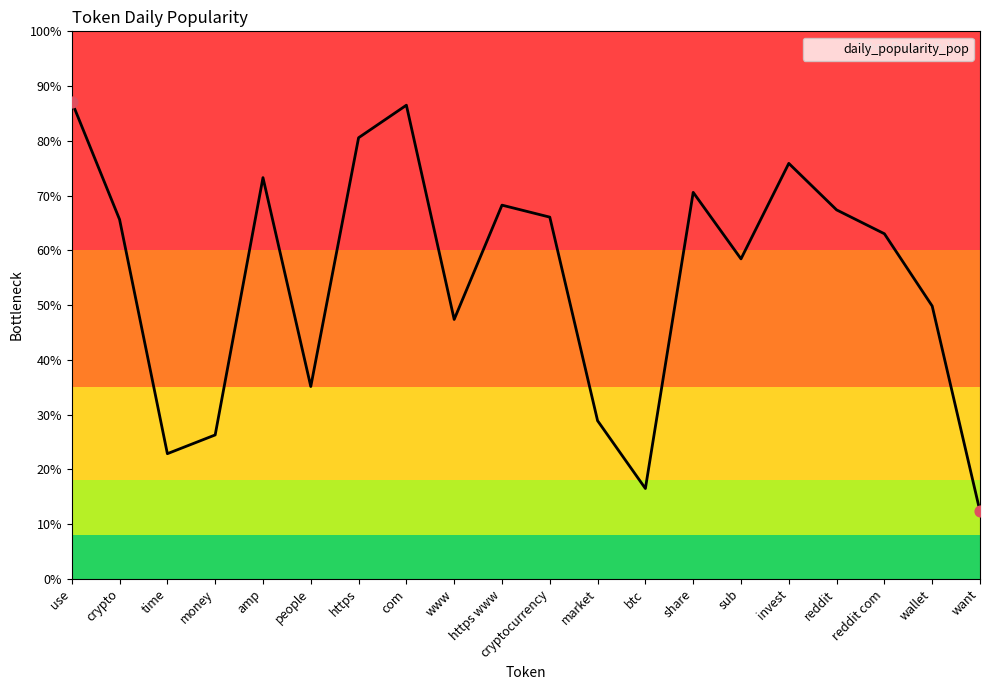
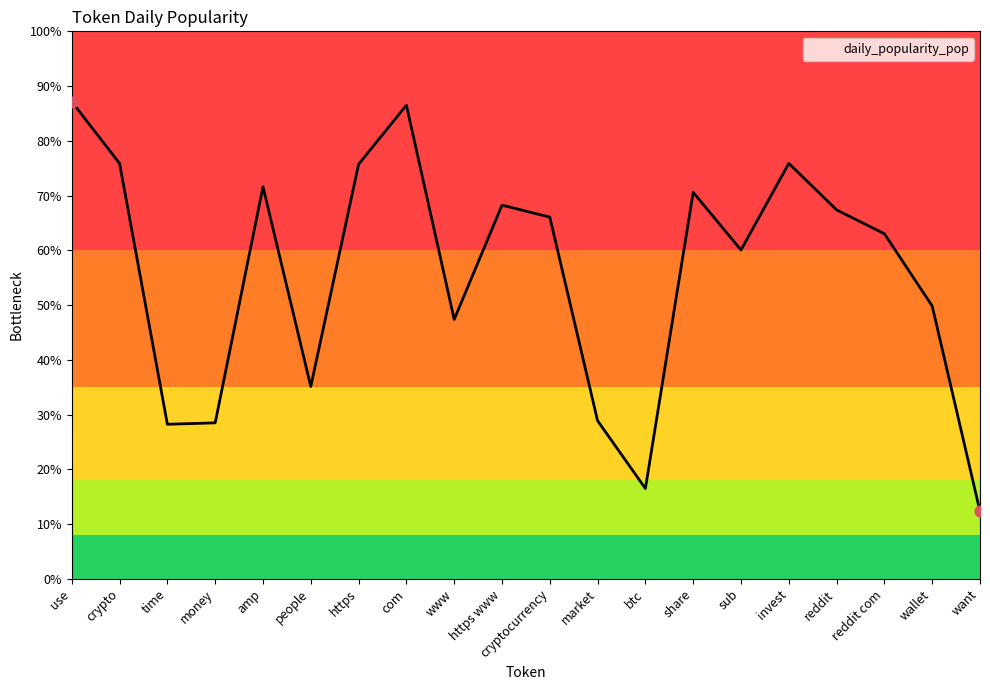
  {
    "daily_popularity_pop": {
-     "crypto": "66%",
-     "time": "23%",
-     "money": "26%",
-     "amp": "73%",
+     "crypto": "76%",
+     "time": "28%",
+     "money": "28%",
+     "amp": "72%",
      "people": "35%",
-     "https": "81%",
+     "https": "76%",
      "com": "87%",
      "www": "47%",
      "https www": "68%",
      "cryptocurrency": "66%",
      "market": "29%",
      "btc": "16%",
      "share": "71%",
-     "sub": "58%",
+     "sub": "60%",
      "invest": "76%",
      "reddit": "67%",
      "reddit com": "63%",
      "wallet": "50%"
    }
  }
